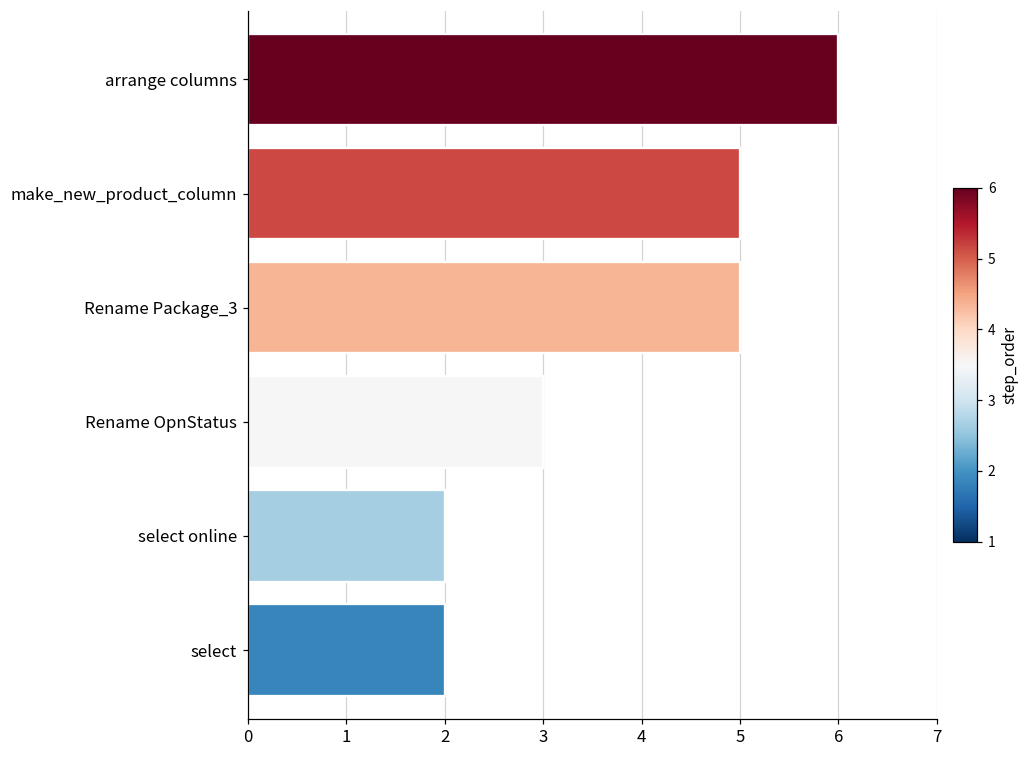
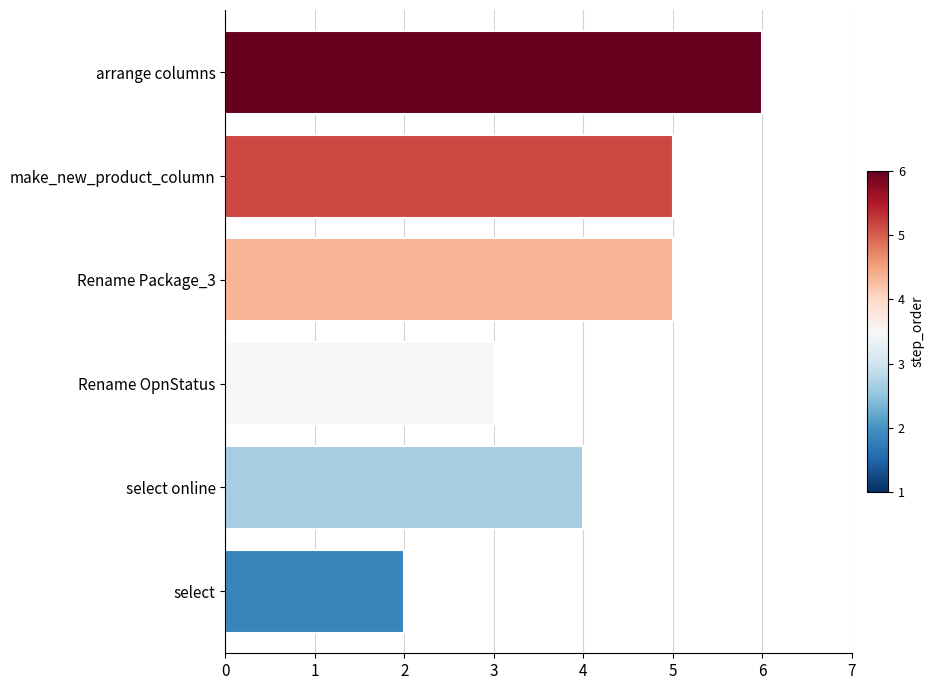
  {
    "arrange columns": 6,
    "make_new_product_column": 5,
    "Rename Package_3": 5,
    "Rename OpnStatus": 3,
-   "select online": 2,
+   "select online": 4,
    "select": 2
  }
